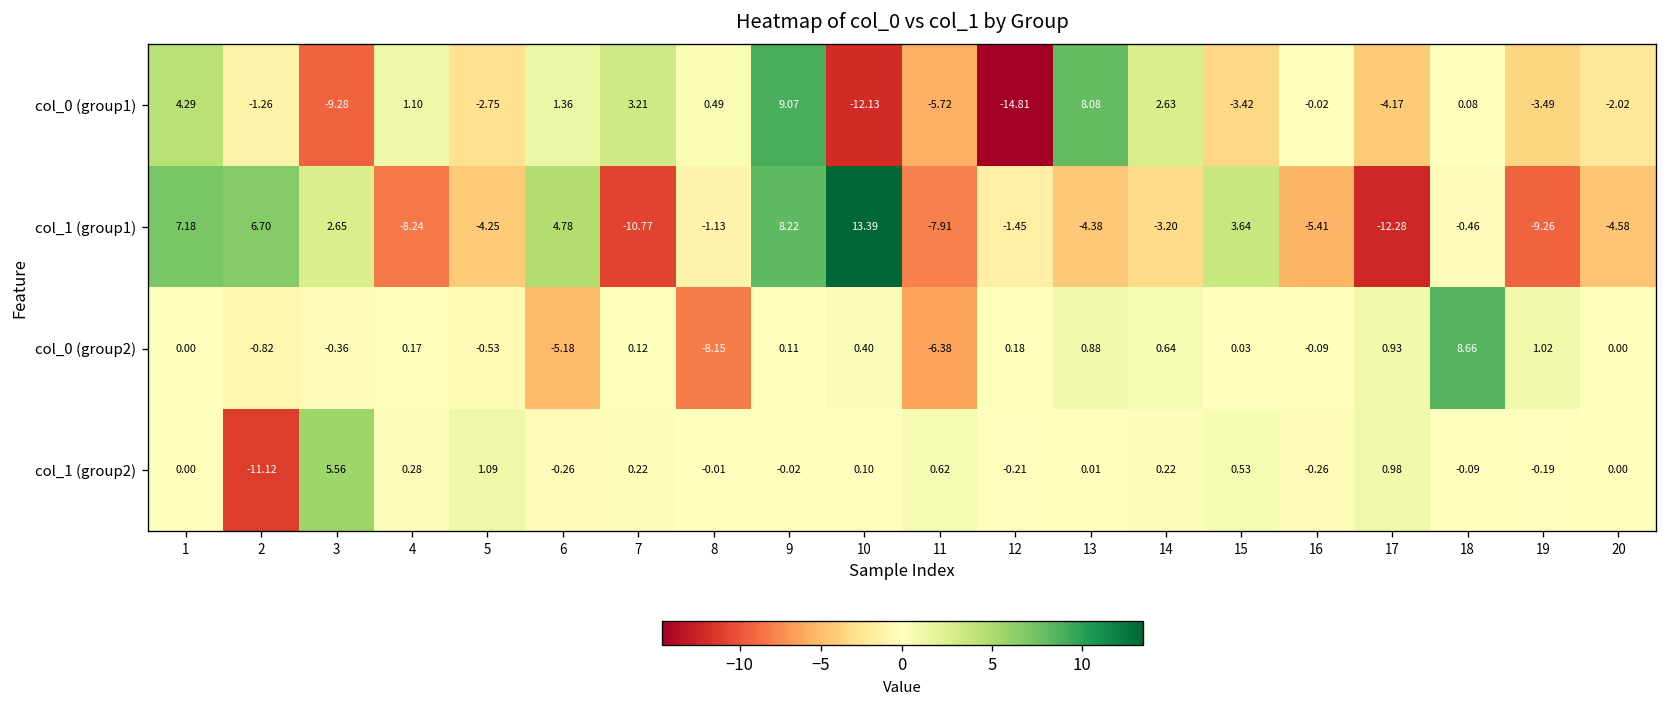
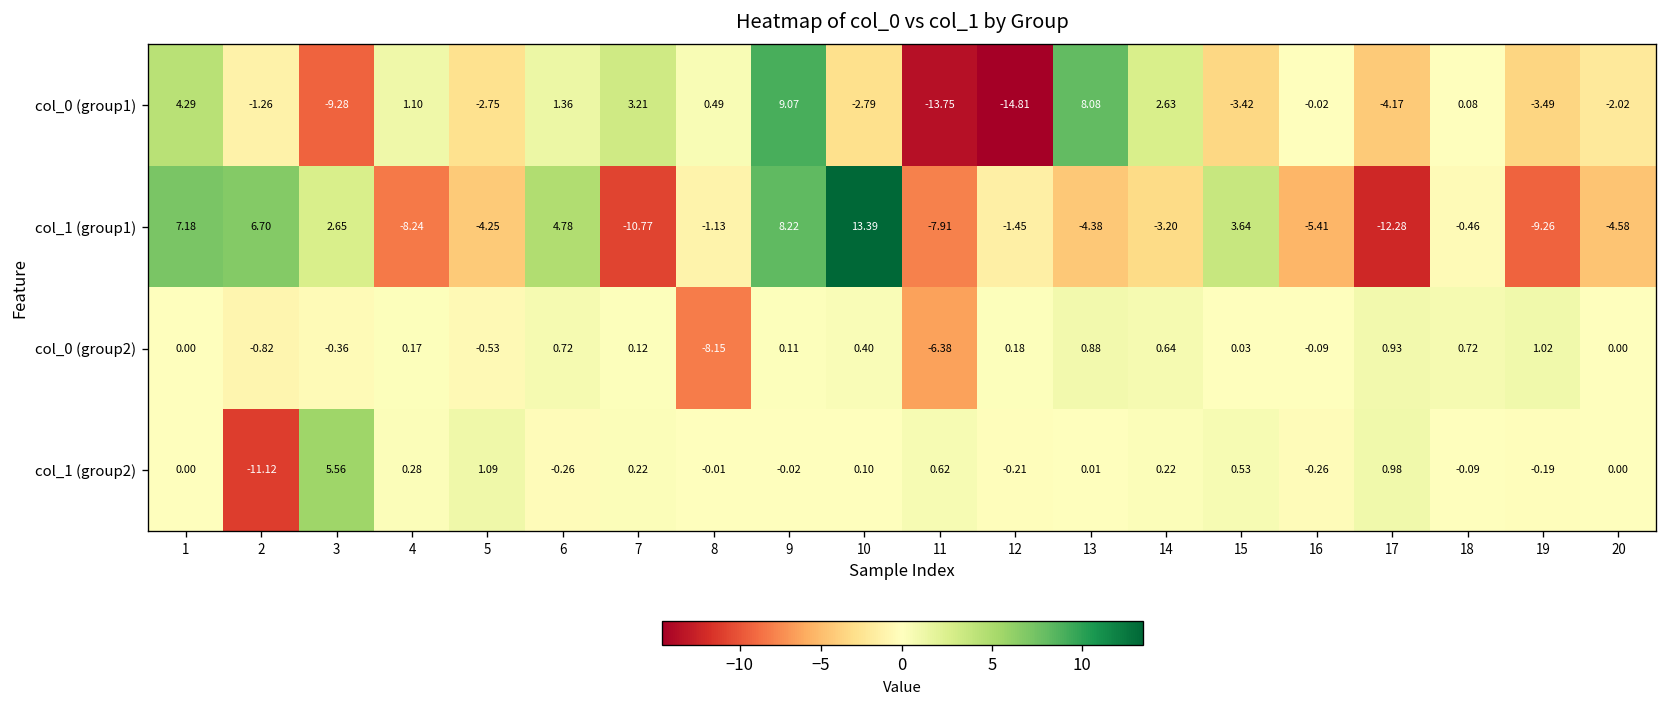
  {
    "col_0 (group1)": {
      "1": 4.29,
      "2": -1.26,
      "3": -9.28,
      "4": 1.10,
      "5": -2.75,
      "6": 1.36,
      "7": 3.21,
      "8": 0.49,
      "9": 9.07,
-     "10": -12.13,
-     "11": -5.72,
+     "10": -2.79,
+     "11": -13.75,
      "12": -14.81,
      "13": 8.08,
      "14": 2.63,
      "15": -3.42,
      "16": -0.02,
      "17": -4.17,
      "18": 0.08,
      "19": -3.49,
      "20": -2.02
    },
    "col_1 (group1)": {
      "1": 7.18,
      "2": 6.70,
      "3": 2.65,
      "4": -8.24,
      "5": -4.25,
      "6": 4.78,
      "7": -10.77,
      "8": -1.13,
      "9": 8.22,
      "10": 13.39,
      "11": -7.91,
      "12": -1.45,
      "13": -4.38,
      "14": -3.20,
      "15": 3.64,
      "16": -5.41,
      "17": -12.28,
      "18": -0.46,
      "19": -9.26,
      "20": -4.58
    },
    "col_0 (group2)": {
      "1": 0.00,
      "2": -0.82,
      "3": -0.36,
      "4": 0.17,
      "5": -0.53,
-     "6": -5.18,
+     "6": 0.72,
      "7": 0.12,
      "8": -8.15,
      "9": 0.11,
      "10": 0.40,
      "11": -6.38,
      "12": 0.18,
      "13": 0.88,
      "14": 0.64,
      "15": 0.03,
      "16": -0.09,
      "17": 0.93,
-     "18": 8.66,
+     "18": 0.72,
      "19": 1.02,
      "20": 0.00
    },
    "col_1 (group2)": {
      "1": 0.00,
      "2": -11.12,
      "3": 5.56,
      "4": 0.28,
      "5": 1.09,
      "6": -0.26,
      "7": 0.22,
      "8": -0.01,
      "9": -0.02,
      "10": 0.10,
      "11": 0.62,
      "12": -0.21,
      "13": 0.01,
      "14": 0.22,
      "15": 0.53,
      "16": -0.26,
      "17": 0.98,
      "18": -0.09,
      "19": -0.19,
      "20": 0.00
    }
  }
